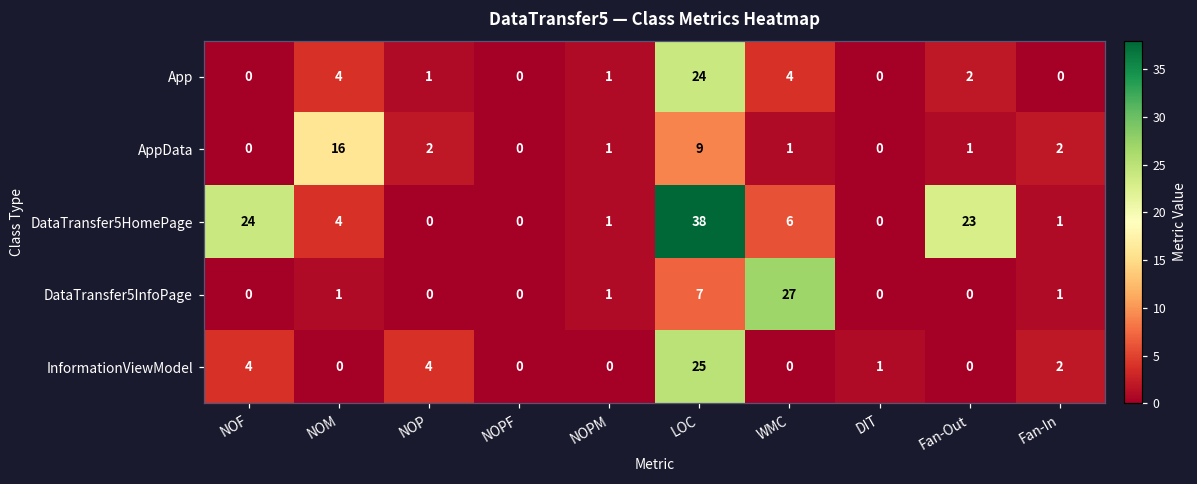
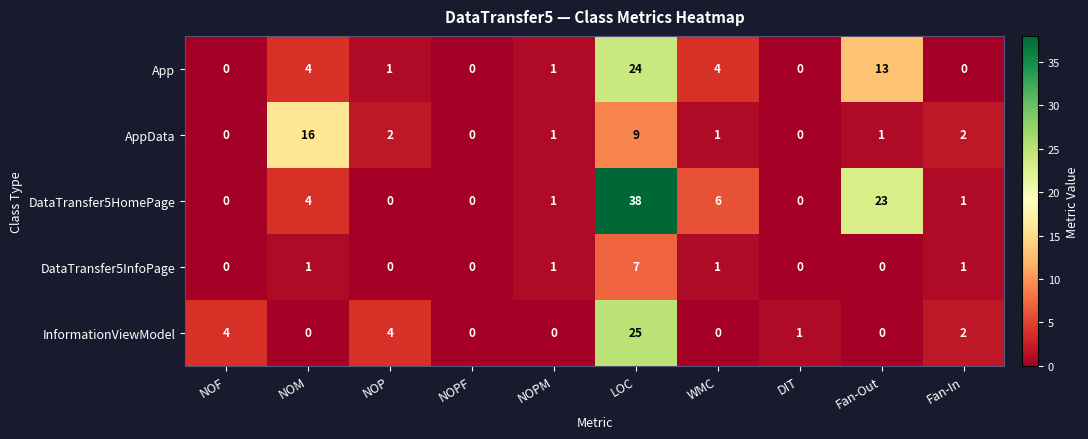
  {
    "App": {
      "NOF": 0,
      "NOM": 4,
      "NOP": 1,
      "NOPF": 0,
      "NOPM": 1,
      "LOC": 24,
      "WMC": 4,
      "DIT": 0,
-     "Fan-Out": 2,
+     "Fan-Out": 13,
      "Fan-In": 0
    },
    "AppData": {
      "NOF": 0,
      "NOM": 16,
      "NOP": 2,
      "NOPF": 0,
      "NOPM": 1,
      "LOC": 9,
      "WMC": 1,
      "DIT": 0,
      "Fan-Out": 1,
      "Fan-In": 2
    },
    "DataTransfer5HomePage": {
-     "NOF": 24,
+     "NOF": 0,
      "NOM": 4,
      "NOP": 0,
      "NOPF": 0,
      "NOPM": 1,
      "LOC": 38,
      "WMC": 6,
      "DIT": 0,
      "Fan-Out": 23,
      "Fan-In": 1
    },
    "DataTransfer5InfoPage": {
      "NOF": 0,
      "NOM": 1,
      "NOP": 0,
      "NOPF": 0,
      "NOPM": 1,
      "LOC": 7,
-     "WMC": 27,
+     "WMC": 1,
      "DIT": 0,
      "Fan-Out": 0,
      "Fan-In": 1
    },
    "InformationViewModel": {
      "NOF": 4,
      "NOM": 0,
      "NOP": 4,
      "NOPF": 0,
      "NOPM": 0,
      "LOC": 25,
      "WMC": 0,
      "DIT": 1,
      "Fan-Out": 0,
      "Fan-In": 2
    }
  }
